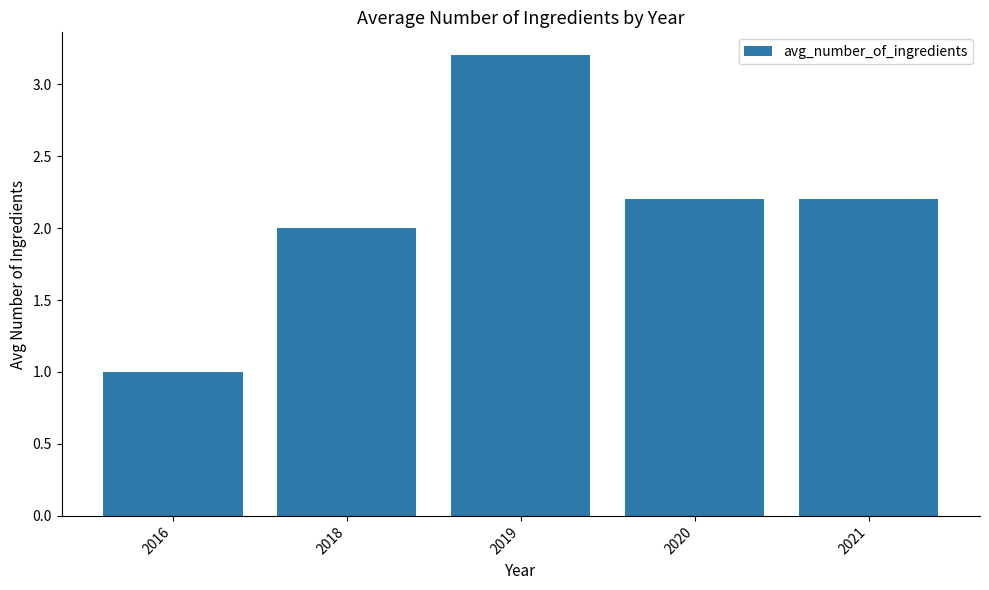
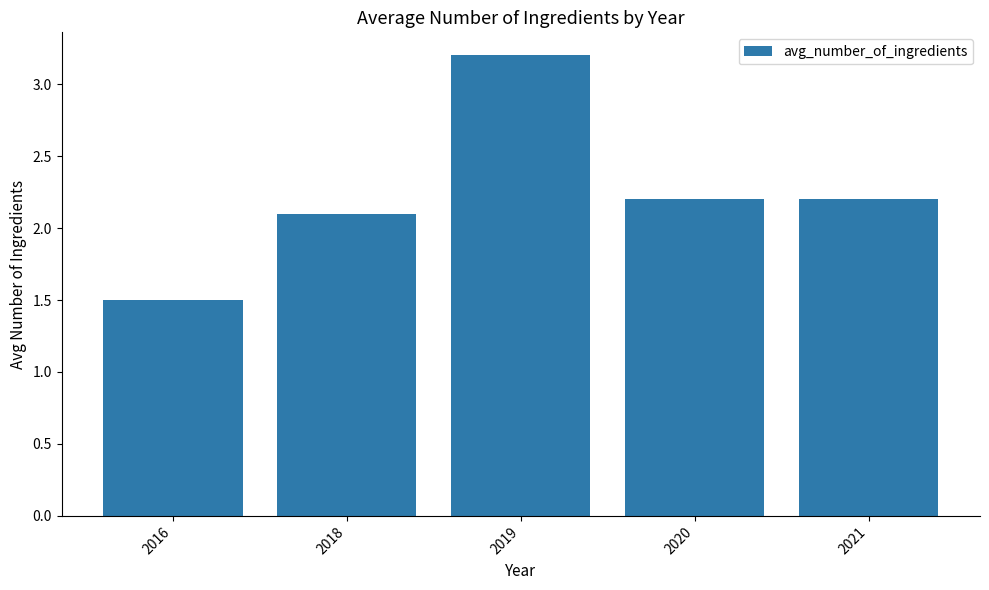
  {
-   "2016": 1.0,
-   "2018": 2.0,
+   "2016": 1.5,
+   "2018": 2.1,
    "2019": 3.2,
    "2020": 2.2,
    "2021": 2.2
  }
